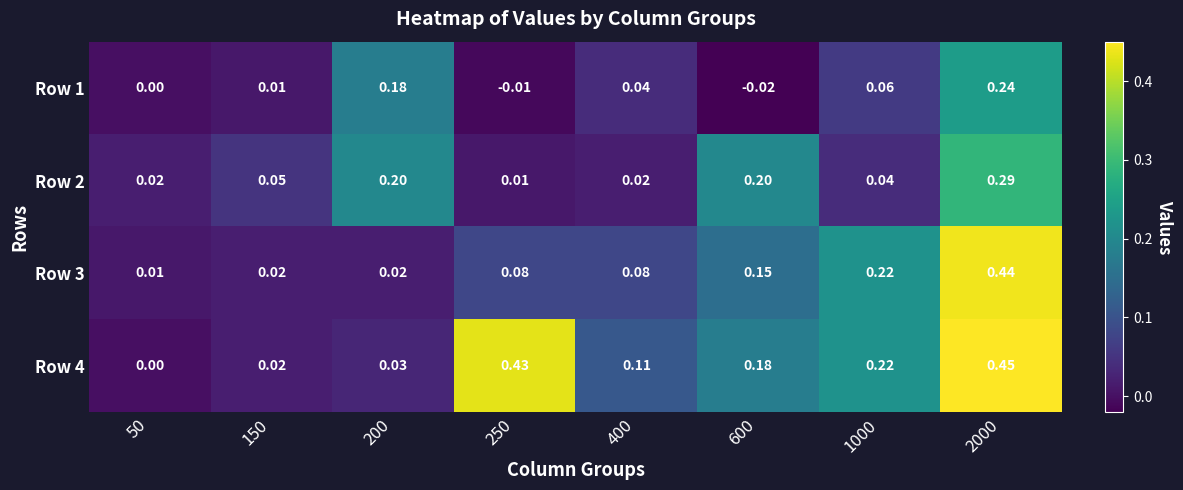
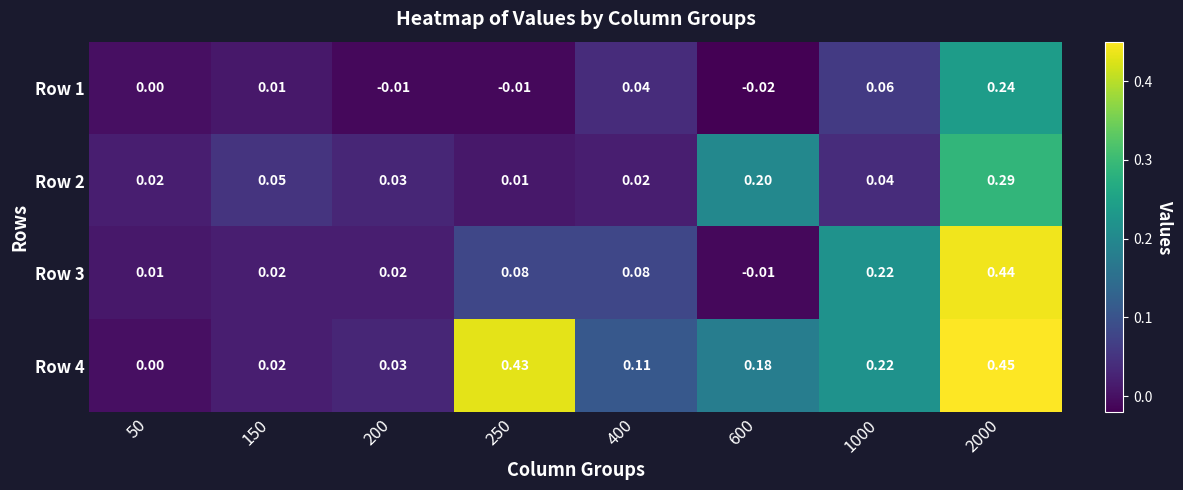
  {
    "Row 1": {
      "50": 0.00,
      "150": 0.01,
-     "200": 0.18,
+     "200": -0.01,
      "250": -0.01,
      "400": 0.04,
      "600": -0.02,
      "1000": 0.06,
      "2000": 0.24
    },
    "Row 2": {
      "50": 0.02,
      "150": 0.05,
-     "200": 0.20,
+     "200": 0.03,
      "250": 0.01,
      "400": 0.02,
      "600": 0.20,
      "1000": 0.04,
      "2000": 0.29
    },
    "Row 3": {
      "50": 0.01,
      "150": 0.02,
      "200": 0.02,
      "250": 0.08,
      "400": 0.08,
-     "600": 0.15,
+     "600": -0.01,
      "1000": 0.22,
      "2000": 0.44
    },
    "Row 4": {
      "50": 0.00,
      "150": 0.02,
      "200": 0.03,
      "250": 0.43,
      "400": 0.11,
      "600": 0.18,
      "1000": 0.22,
      "2000": 0.45
    }
  }
